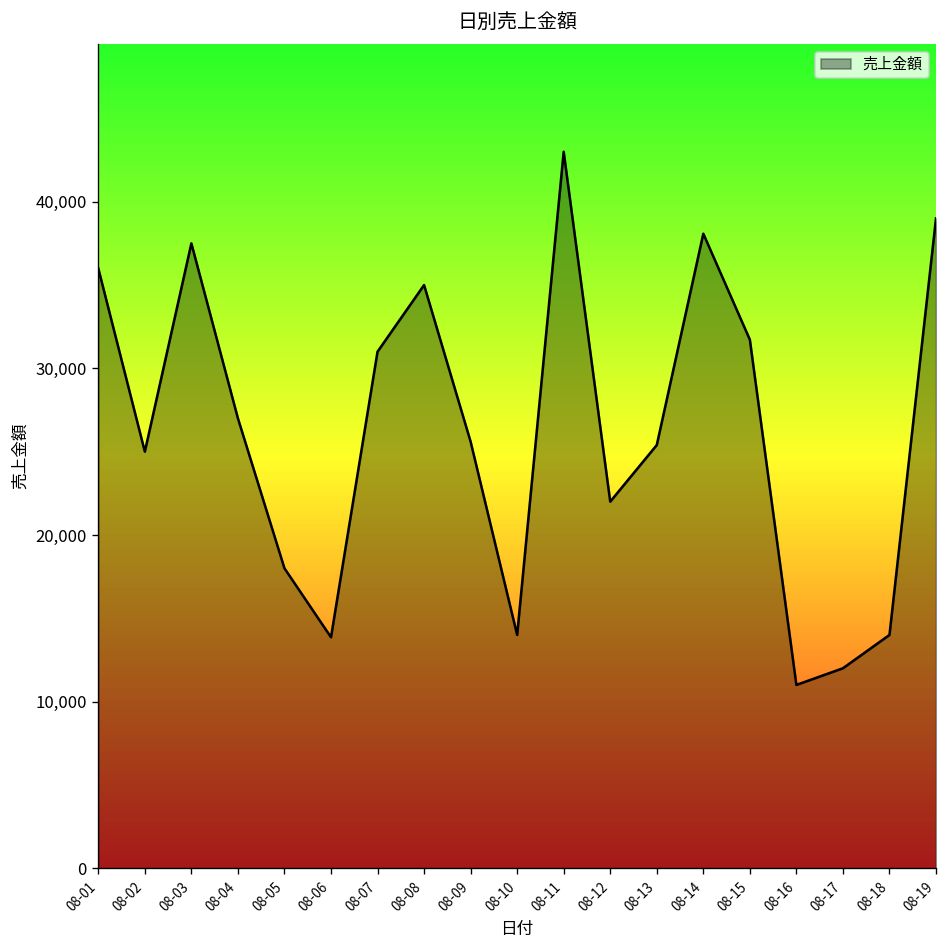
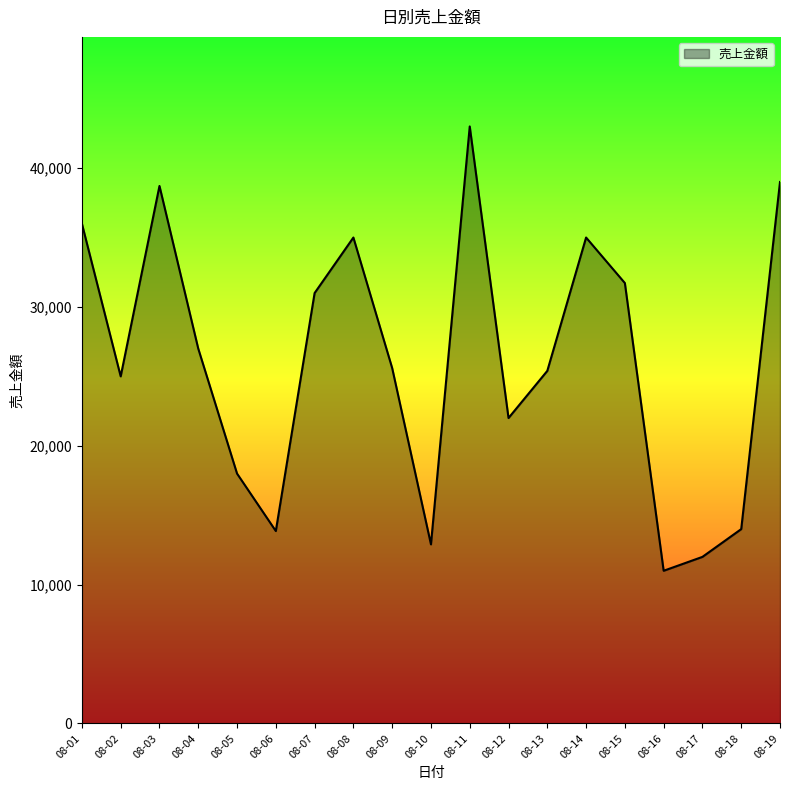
  {
    "08-01": "36,000",
    "08-02": "25,000",
-   "08-03": "37,500",
+   "08-03": "38,700",
    "08-04": "27,000",
    "08-05": "18,000",
    "08-06": "13,900",
    "08-07": "31,000",
    "08-08": "35,000",
    "08-09": "25,600",
-   "08-10": "14,000",
+   "08-10": "12,900",
    "08-11": "43,000",
    "08-12": "22,000",
    "08-13": "25,400",
-   "08-14": "38,100",
+   "08-14": "35,000",
    "08-15": "31,700",
    "08-16": "11,000",
    "08-17": "12,000",
    "08-18": "14,000",
    "08-19": "39,000"
  }
